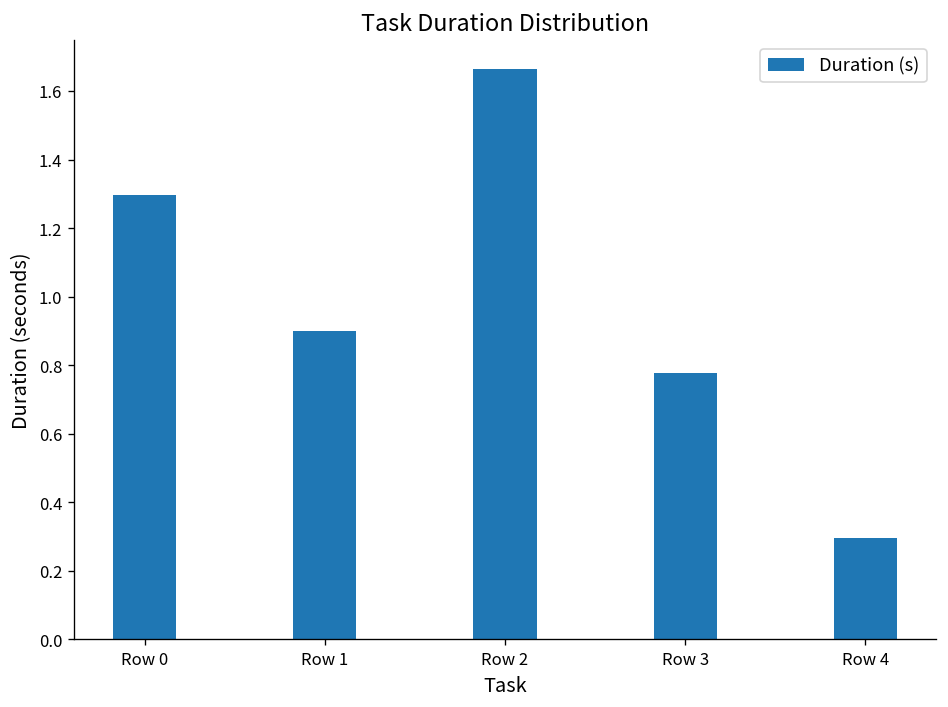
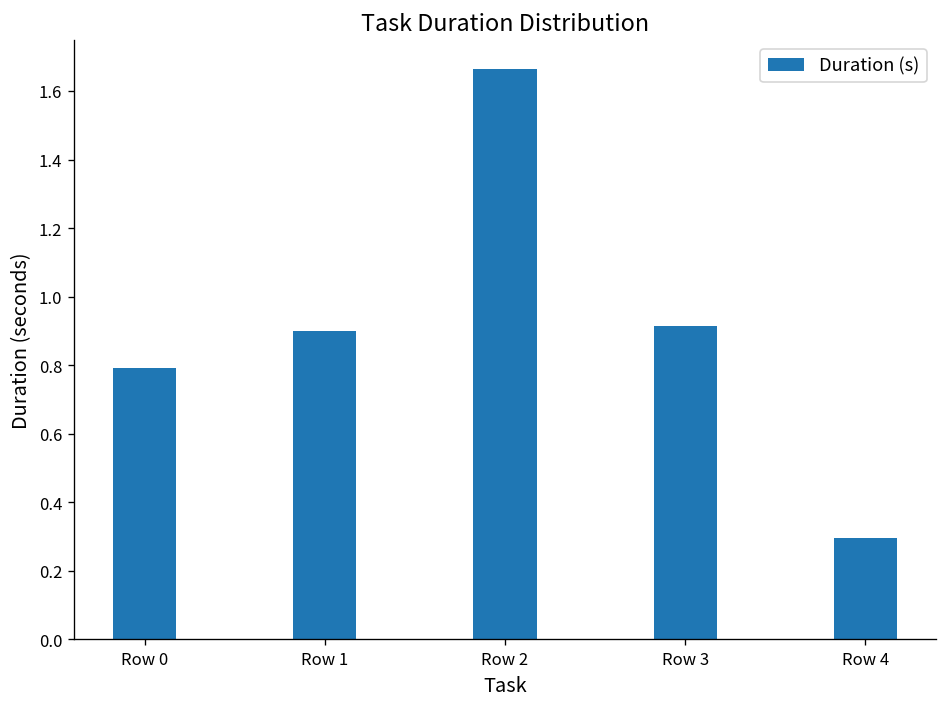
  {
-   "Row 0": 1.30,
+   "Row 0": 0.79,
    "Row 1": 0.90,
    "Row 2": 1.66,
-   "Row 3": 0.78,
+   "Row 3": 0.91,
    "Row 4": 0.30
  }
